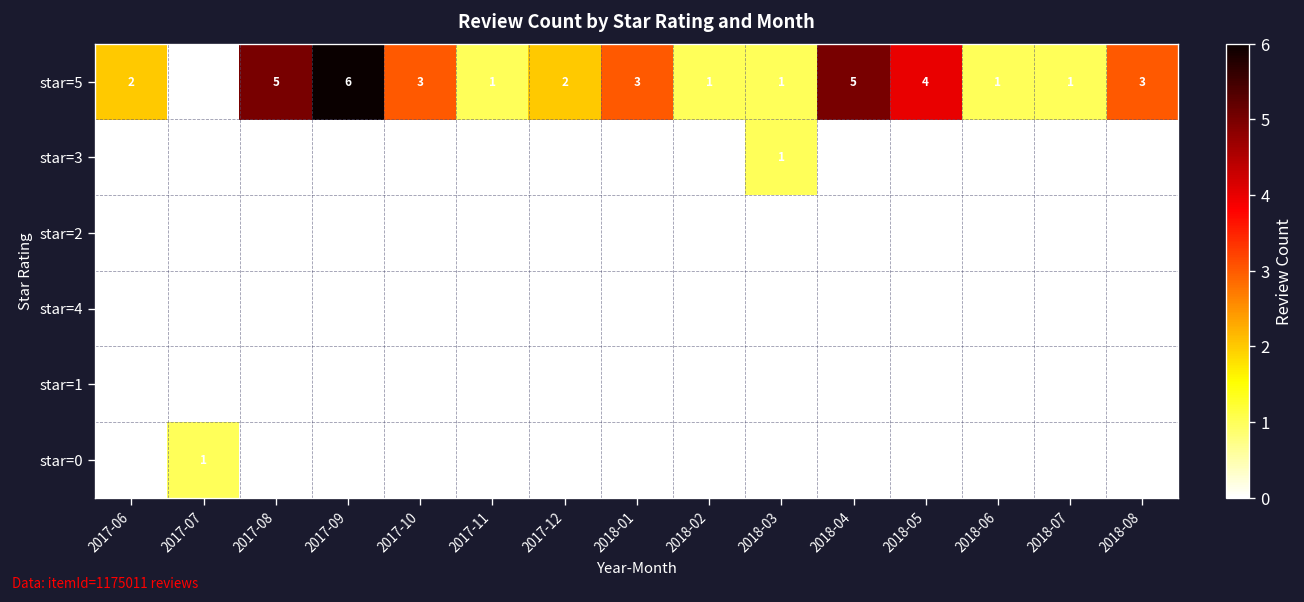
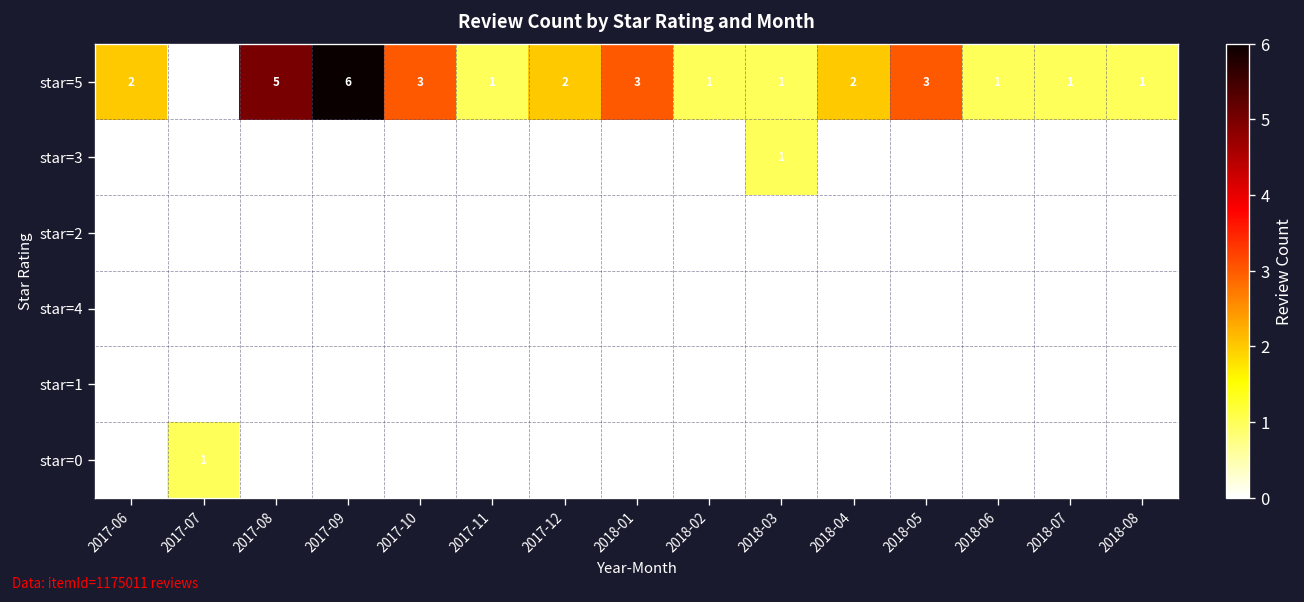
  {
    "star=5": {
      "2017-06": 2,
      "2017-08": 5,
      "2017-09": 6,
      "2017-10": 3,
      "2017-11": 1,
      "2017-12": 2,
      "2018-01": 3,
      "2018-02": 1,
      "2018-03": 1,
-     "2018-04": 5,
-     "2018-05": 4,
+     "2018-04": 2,
+     "2018-05": 3,
      "2018-06": 1,
      "2018-07": 1,
-     "2018-08": 3
+     "2018-08": 1
    },
    "star=3": {
      "2018-03": 1
    },
    "star=0": {
      "2017-07": 1
    }
  }
